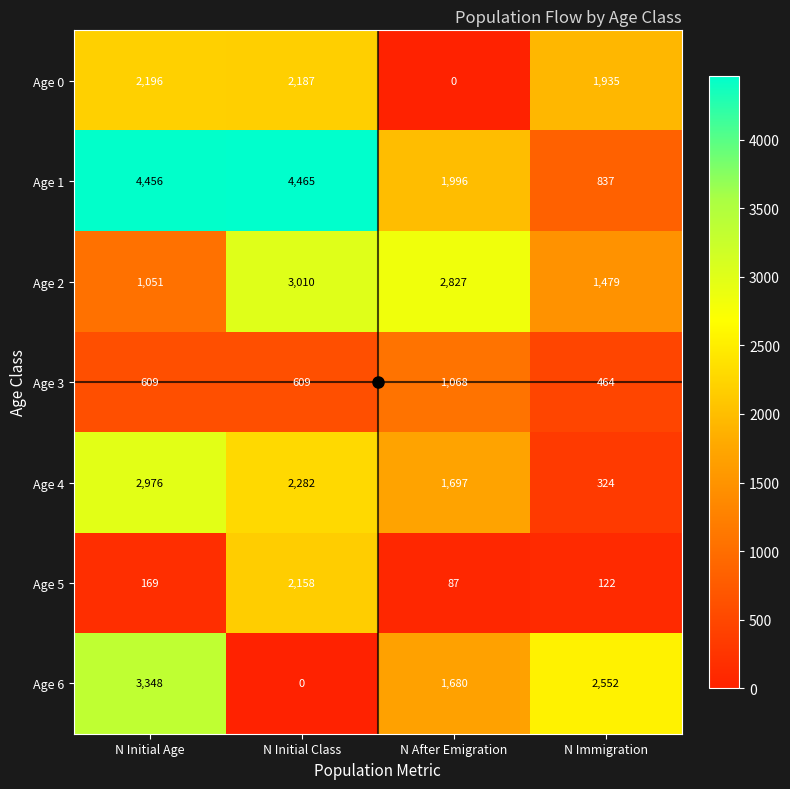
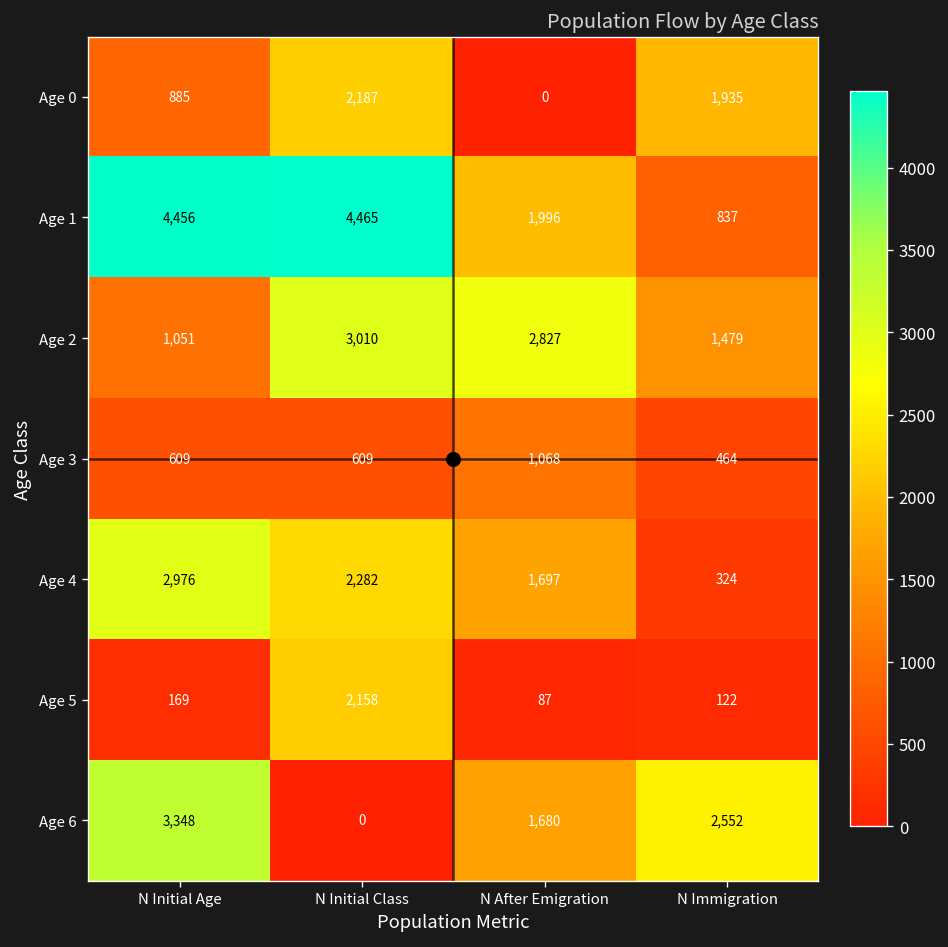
  {
    "Age 0": {
-     "N Initial Age": "2,196",
+     "N Initial Age": "885",
      "N Initial Class": "2,187",
      "N After Emigration": "0",
      "N Immigration": "1,935"
    },
    "Age 1": {
      "N Initial Age": "4,456",
      "N Initial Class": "4,465",
      "N After Emigration": "1,996",
      "N Immigration": "837"
    },
    "Age 2": {
      "N Initial Age": "1,051",
      "N Initial Class": "3,010",
      "N After Emigration": "2,827",
      "N Immigration": "1,479"
    },
    "Age 3": {
      "N Initial Age": "609",
      "N Initial Class": "609",
      "N After Emigration": "1,068",
      "N Immigration": "464"
    },
    "Age 4": {
      "N Initial Age": "2,976",
      "N Initial Class": "2,282",
      "N After Emigration": "1,697",
      "N Immigration": "324"
    },
    "Age 5": {
      "N Initial Age": "169",
      "N Initial Class": "2,158",
      "N After Emigration": "87",
      "N Immigration": "122"
    },
    "Age 6": {
      "N Initial Age": "3,348",
      "N Initial Class": "0",
      "N After Emigration": "1,680",
      "N Immigration": "2,552"
    }
  }
